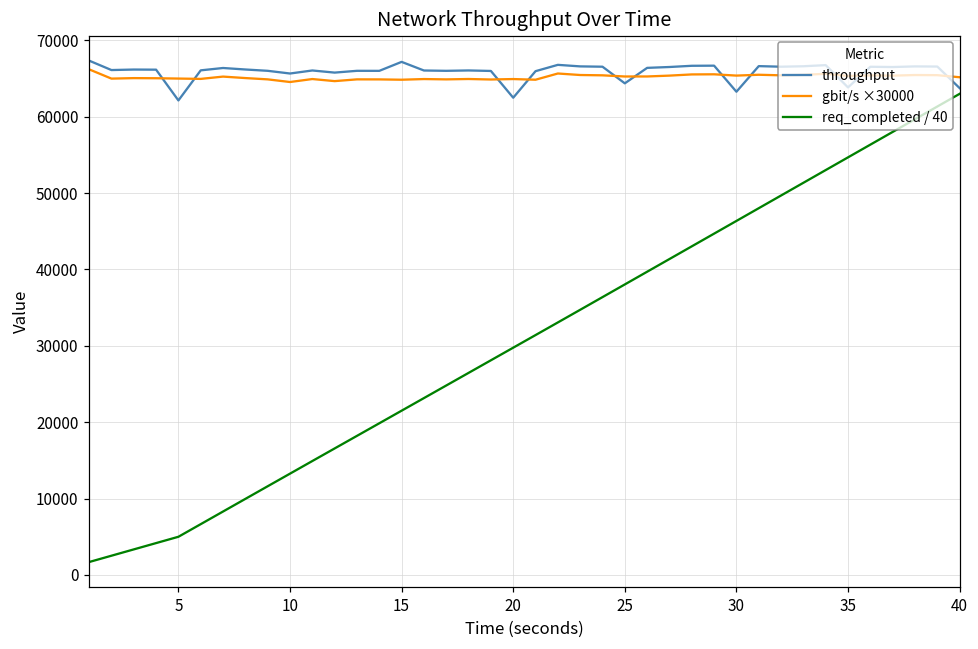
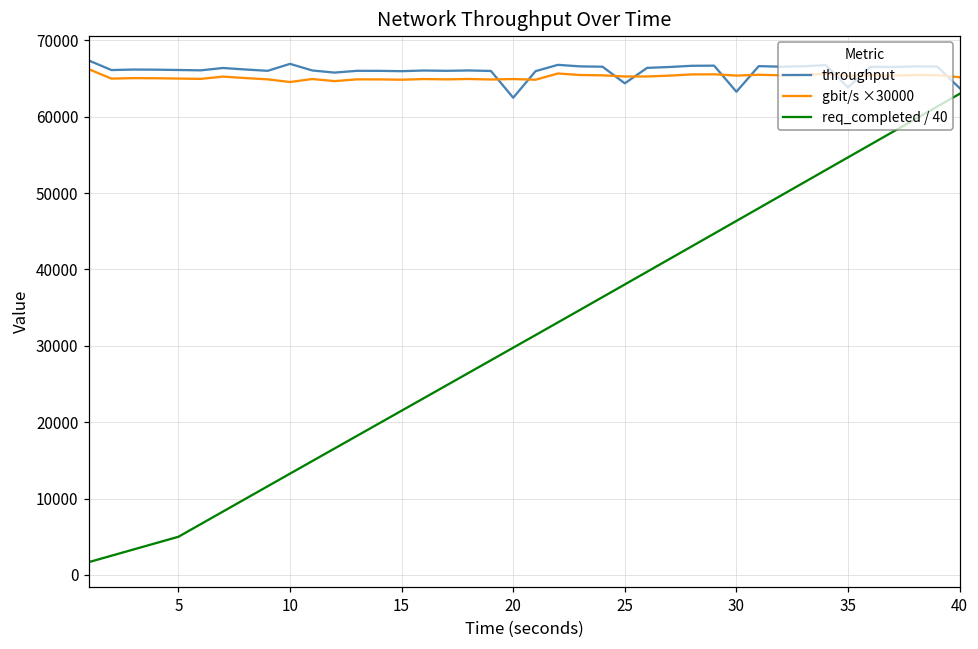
  {
    "throughput": {
-     "5": 62000,
-     "10": 66000,
-     "15": 67000,
+     "5": 66000,
+     "10": 67000,
+     "15": 66000,
      "20": 62000,
      "25": 64000,
      "30": 63000,
      "40": 64000
    },
    "gbit/s ×30000": {
      "5": 65000,
      "10": 65000,
      "15": 65000,
      "20": 65000,
      "25": 65000,
      "30": 65000,
      "40": 65000
    },
    "req_completed / 40": {
      "5": 5000,
      "10": 13000,
      "15": 21000,
      "20": 30000,
      "25": 38000,
      "30": 46000,
      "35": 55000,
      "40": 63000
    }
  }
